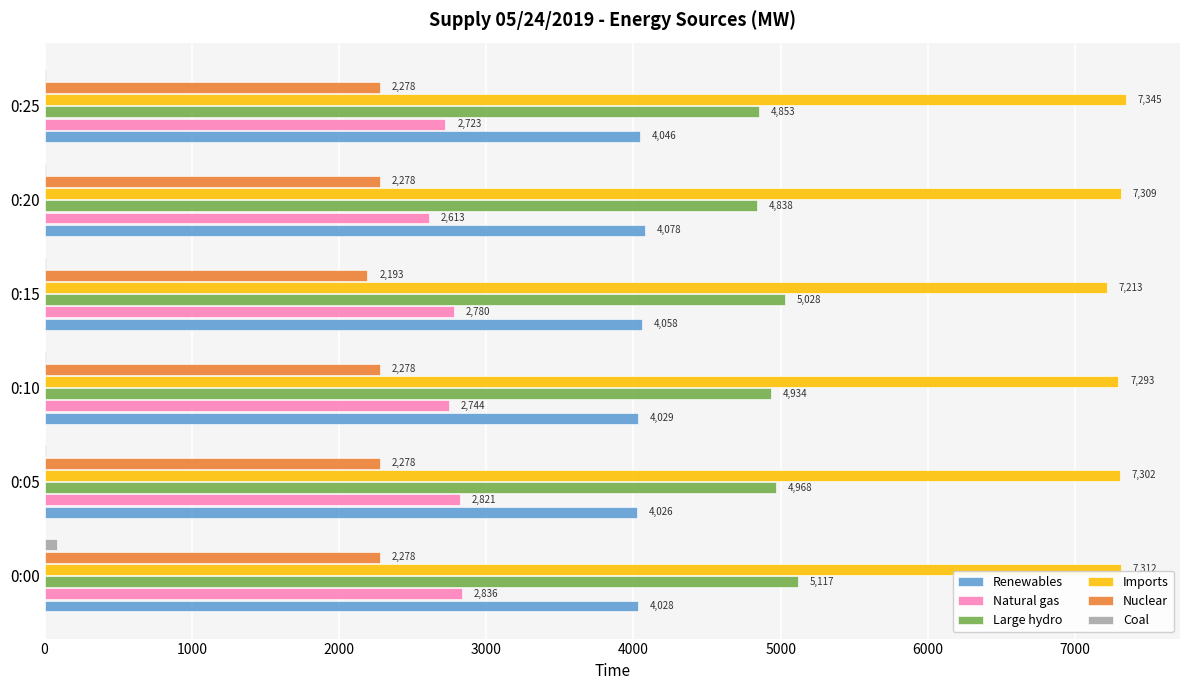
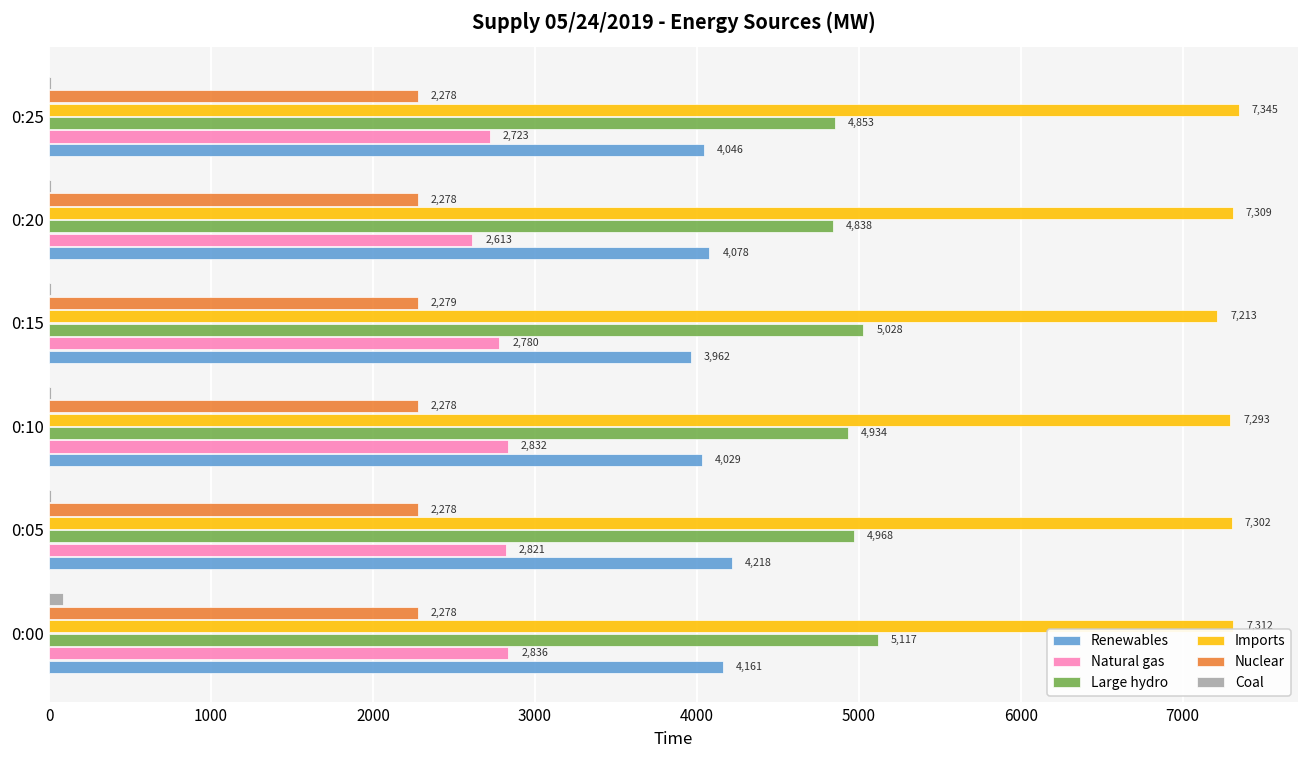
  {
    "Renewables": {
      "0:25": "4,046",
      "0:20": "4,078",
-     "0:15": "4,058",
+     "0:15": "3,962",
      "0:10": "4,029",
-     "0:05": "4,026",
-     "0:00": "4,028"
+     "0:05": "4,218",
+     "0:00": "4,161"
    },
    "Natural gas": {
      "0:25": "2,723",
      "0:20": "2,613",
      "0:15": "2,780",
-     "0:10": "2,744",
+     "0:10": "2,832",
      "0:05": "2,821",
      "0:00": "2,836"
    },
    "Large hydro": {
      "0:25": "4,853",
      "0:20": "4,838",
      "0:15": "5,028",
      "0:10": "4,934",
      "0:05": "4,968",
      "0:00": "5,117"
    },
    "Imports": {
      "0:25": "7,345",
      "0:20": "7,309",
      "0:15": "7,213",
      "0:10": "7,293",
      "0:05": "7,302"
    },
    "Nuclear": {
      "0:25": "2,278",
      "0:20": "2,278",
-     "0:15": "2,193",
+     "0:15": "2,279",
      "0:10": "2,278",
      "0:05": "2,278",
      "0:00": "2,278"
    },
    "Coal": {
      "0:00": "80"
    }
  }
